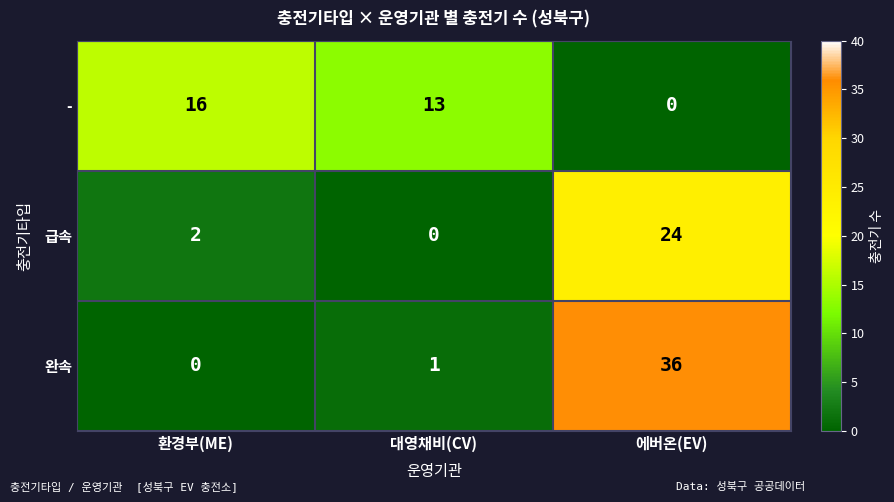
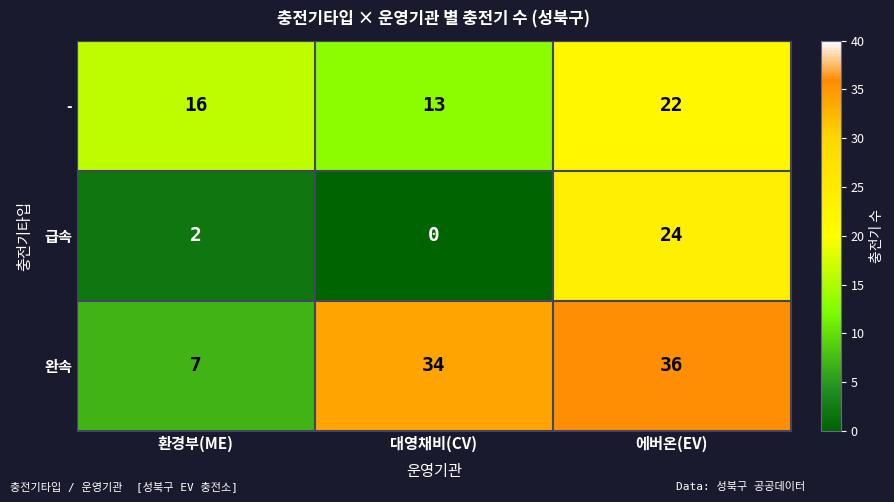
  {
    "-": {
      "환경부(ME)": 16,
      "대영채비(CV)": 13,
-     "에버온(EV)": 0
+     "에버온(EV)": 22
    },
    "급속": {
      "환경부(ME)": 2,
      "대영채비(CV)": 0,
      "에버온(EV)": 24
    },
    "완속": {
-     "환경부(ME)": 0,
-     "대영채비(CV)": 1,
+     "환경부(ME)": 7,
+     "대영채비(CV)": 34,
      "에버온(EV)": 36
    }
  }
